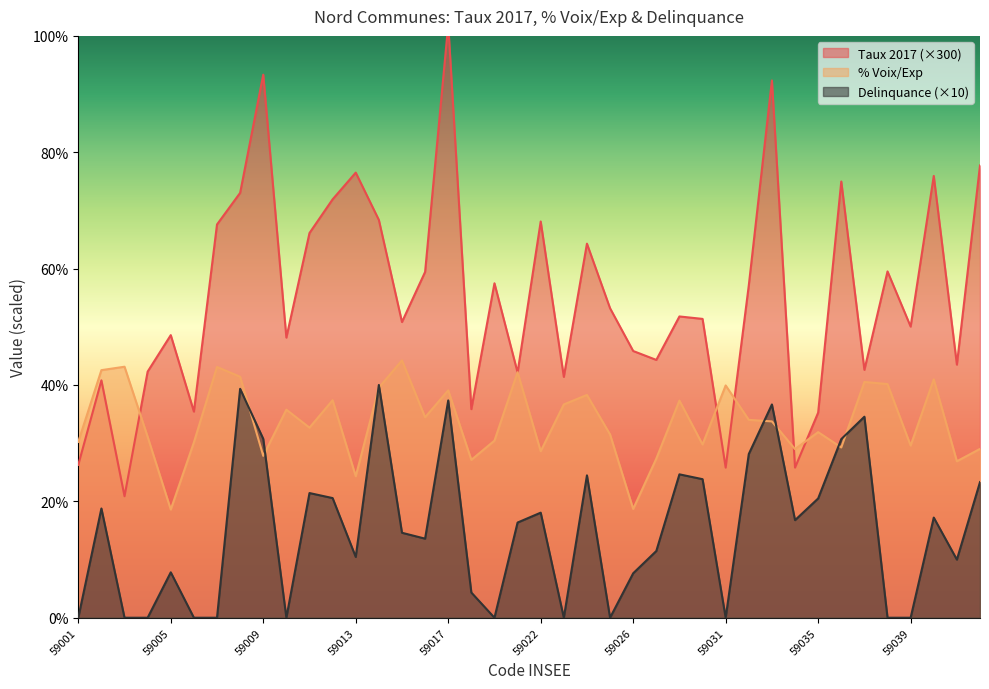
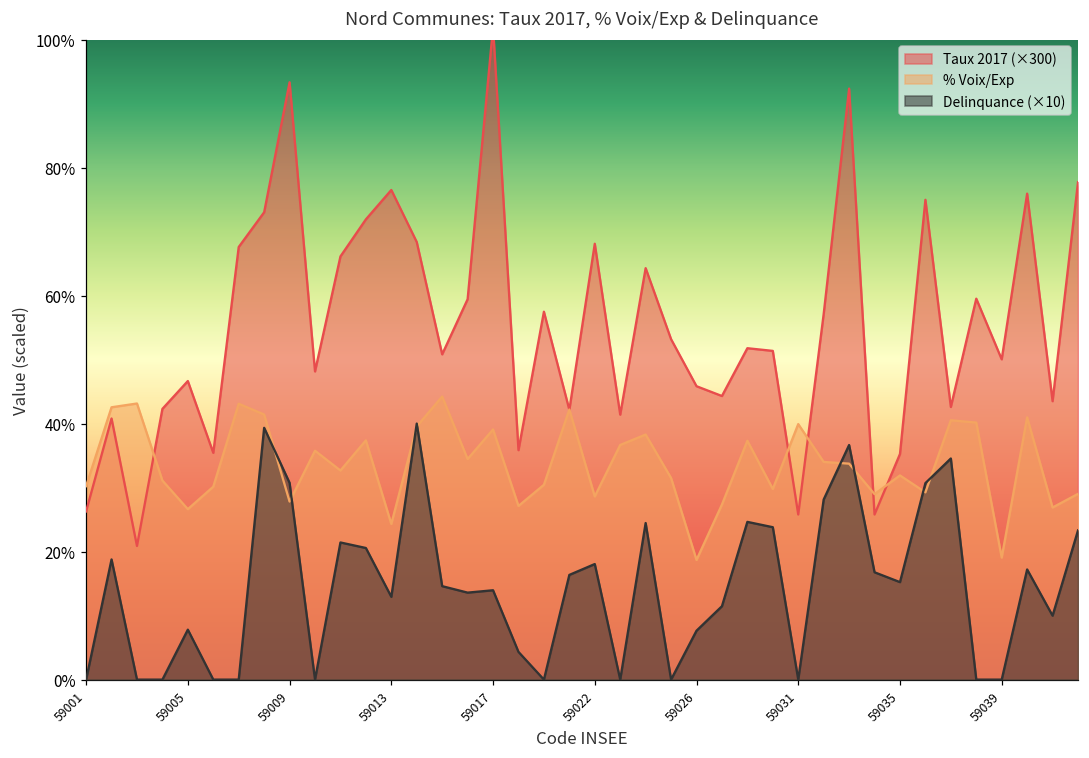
  {
    "Taux 2017 (×300)": {
      "59001": "26%",
-     "59005": "49%",
+     "59005": "47%",
      "59009": "93%",
      "59013": "77%",
      "59022": "68%",
      "59026": "46%",
      "59031": "26%",
      "59035": "35%",
      "59039": "50%"
    },
    "% Voix/Exp": {
      "59001": "30%",
-     "59005": "19%",
+     "59005": "27%",
      "59009": "28%",
      "59013": "24%",
      "59017": "39%",
      "59022": "29%",
      "59026": "19%",
      "59031": "40%",
      "59035": "32%",
-     "59039": "30%"
+     "59039": "19%"
    },
    "Delinquance (×10)": {
      "59001": "0%",
      "59005": "8%",
      "59009": "31%",
-     "59013": "10%",
-     "59017": "37%",
+     "59013": "13%",
+     "59017": "14%",
      "59022": "18%",
      "59026": "8%",
      "59031": "0%",
-     "59035": "20%",
+     "59035": "15%",
      "59039": "0%"
    }
  }
